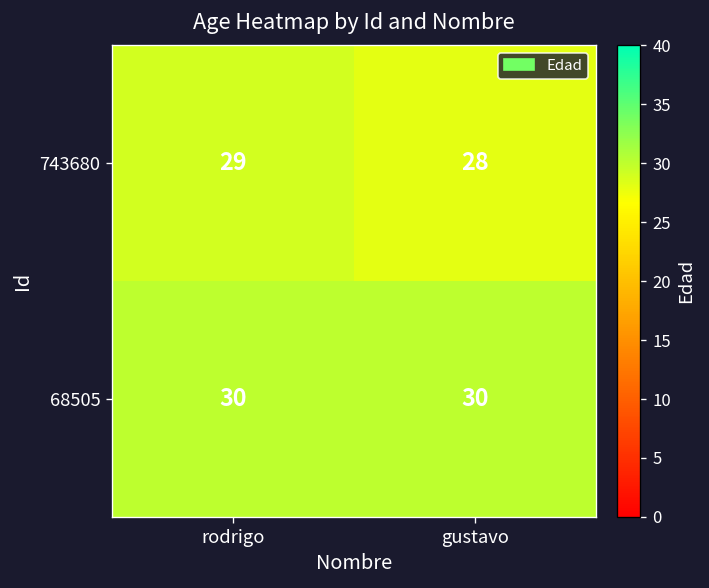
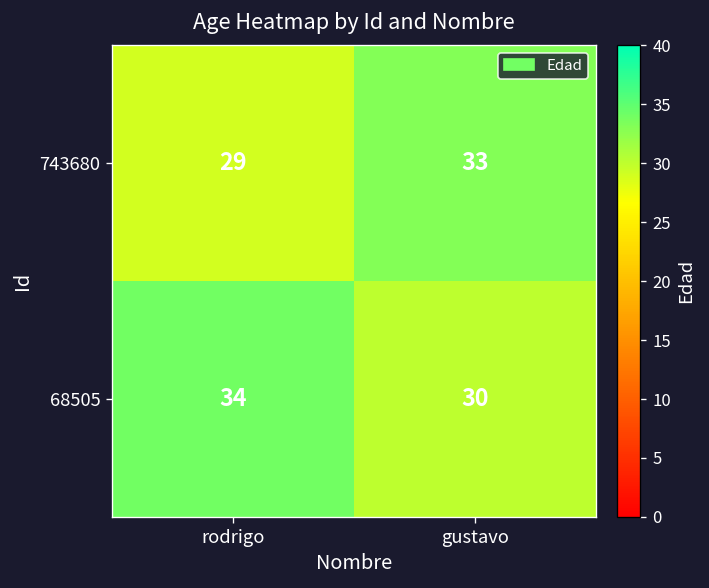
  {
    "743680": {
      "rodrigo": 29,
-     "gustavo": 28
+     "gustavo": 33
    },
    "68505": {
-     "rodrigo": 30,
+     "rodrigo": 34,
      "gustavo": 30
    }
  }
